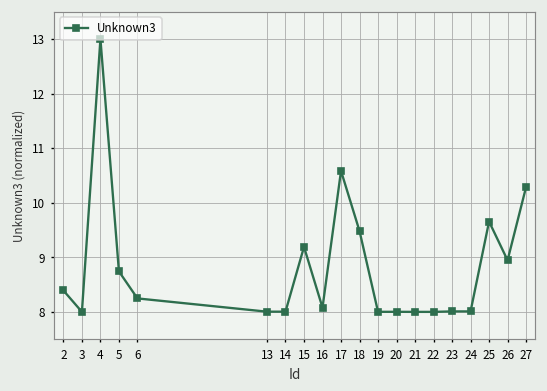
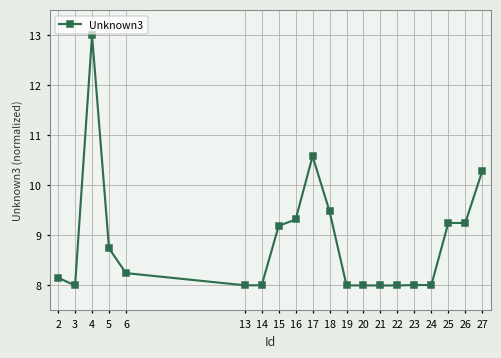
  {
-   "2": 8.4,
+   "2": 8.2,
    "3": 8.0,
    "4": 13.0,
    "5": 8.7,
    "6": 8.2,
    "13": 8.0,
    "14": 8.0,
    "15": 9.2,
-   "16": 8.1,
+   "16": 9.3,
    "17": 10.6,
    "18": 9.5,
    "19": 8.0,
    "20": 8.0,
    "21": 8.0,
    "22": 8.0,
    "23": 8.0,
    "24": 8.0,
-   "25": 9.7,
-   "26": 8.9,
+   "25": 9.2,
+   "26": 9.2,
    "27": 10.3
  }
